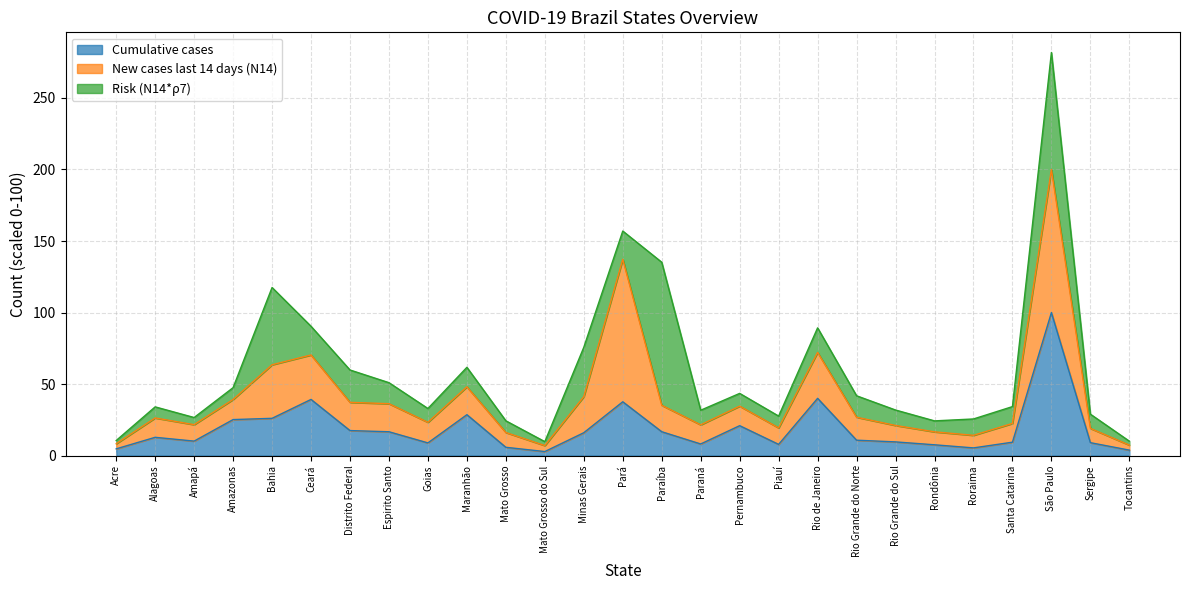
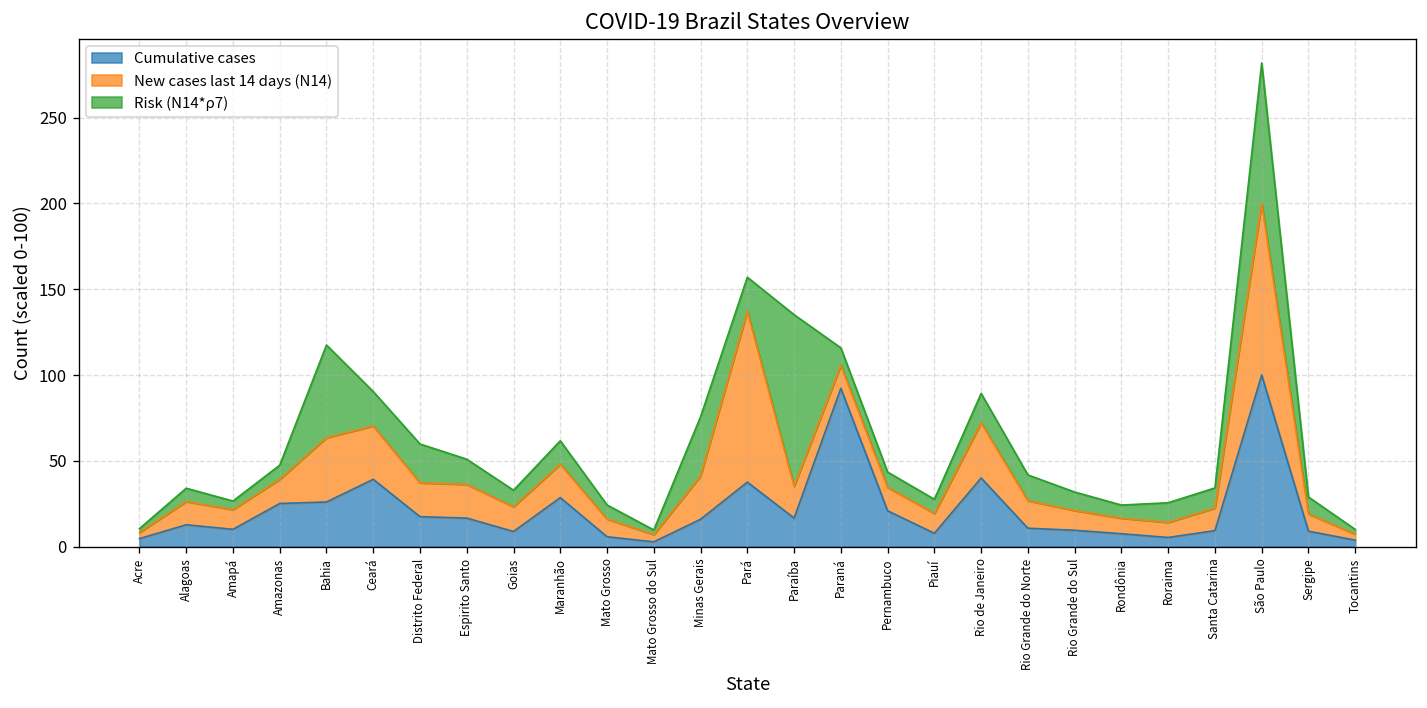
  {
    "Cumulative cases": {
      "Acre": 5,
      "Alagoas": 13,
      "Amapá": 10,
      "Amazonas": 25,
      "Bahia": 26,
      "Ceará": 39,
      "Distrito Federal": 17,
      "Espirito Santo": 17,
      "Goias": 9,
      "Maranhão": 29,
      "Mato Grosso": 6,
      "Mato Grosso do Sul": 3,
      "Minas Gerais": 16,
      "Pará": 38,
      "Paraíba": 17,
-     "Paraná": 8,
+     "Paraná": 92,
      "Pernambuco": 21,
      "Piauí": 8,
      "Rio de Janeiro": 40,
      "Rio Grande do Norte": 11,
      "Rio Grande do Sul": 10,
      "Rondônia": 8,
      "Roraima": 5,
      "Santa Catarina": 9,
      "São Paulo": 100,
      "Sergipe": 9,
      "Tocantins": 4
    },
    "New cases last 14 days (N14)": {
      "Acre": 4,
      "Alagoas": 14,
      "Amapá": 11,
      "Amazonas": 14,
      "Bahia": 37,
      "Ceará": 31,
      "Distrito Federal": 20,
      "Espirito Santo": 20,
      "Goias": 14,
      "Maranhão": 19,
      "Mato Grosso": 10,
      "Mato Grosso do Sul": 4,
      "Minas Gerais": 25,
      "Pará": 100,
      "Paraíba": 18,
      "Paraná": 13,
      "Pernambuco": 14,
      "Piauí": 12,
      "Rio de Janeiro": 32,
      "Rio Grande do Norte": 16,
      "Rio Grande do Sul": 11,
      "Rondônia": 9,
      "Roraima": 9,
      "Santa Catarina": 13,
      "São Paulo": 100,
      "Sergipe": 10,
      "Tocantins": 4
    },
    "Risk (N14*ρ7)": {
      "Acre": 2,
      "Alagoas": 8,
      "Amapá": 5,
      "Amazonas": 8,
      "Bahia": 54,
      "Ceará": 20,
      "Distrito Federal": 23,
      "Espirito Santo": 15,
      "Goias": 10,
      "Maranhão": 14,
      "Mato Grosso": 8,
      "Mato Grosso do Sul": 3,
      "Minas Gerais": 34,
      "Pará": 20,
      "Paraíba": 100,
      "Paraná": 10,
      "Pernambuco": 9,
      "Piauí": 8,
      "Rio de Janeiro": 17,
      "Rio Grande do Norte": 15,
      "Rio Grande do Sul": 11,
      "Rondônia": 8,
      "Roraima": 11,
      "Santa Catarina": 12,
      "São Paulo": 82,
      "Sergipe": 10,
      "Tocantins": 3
    }
  }
